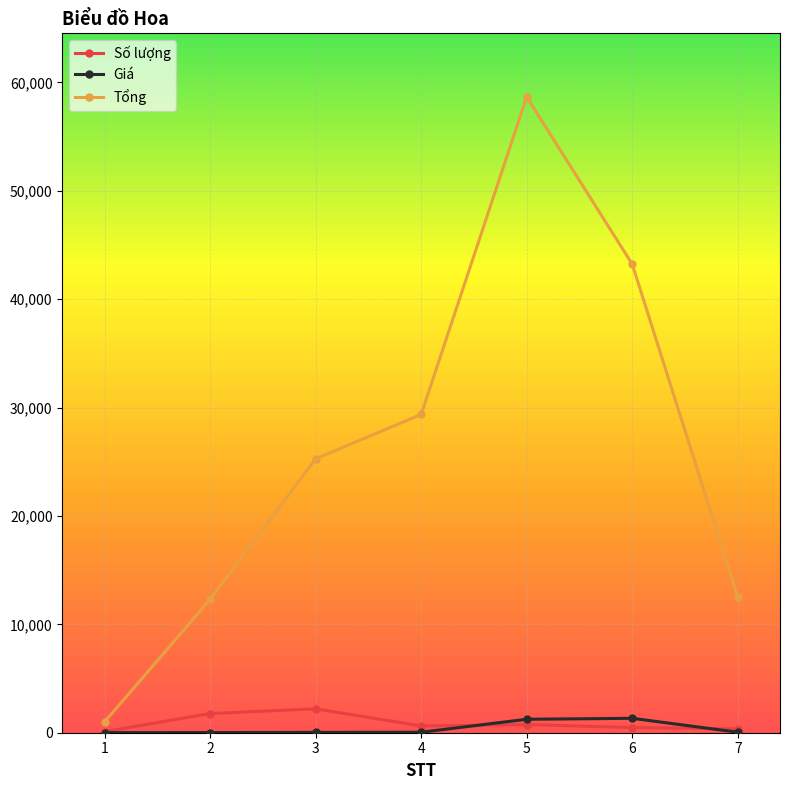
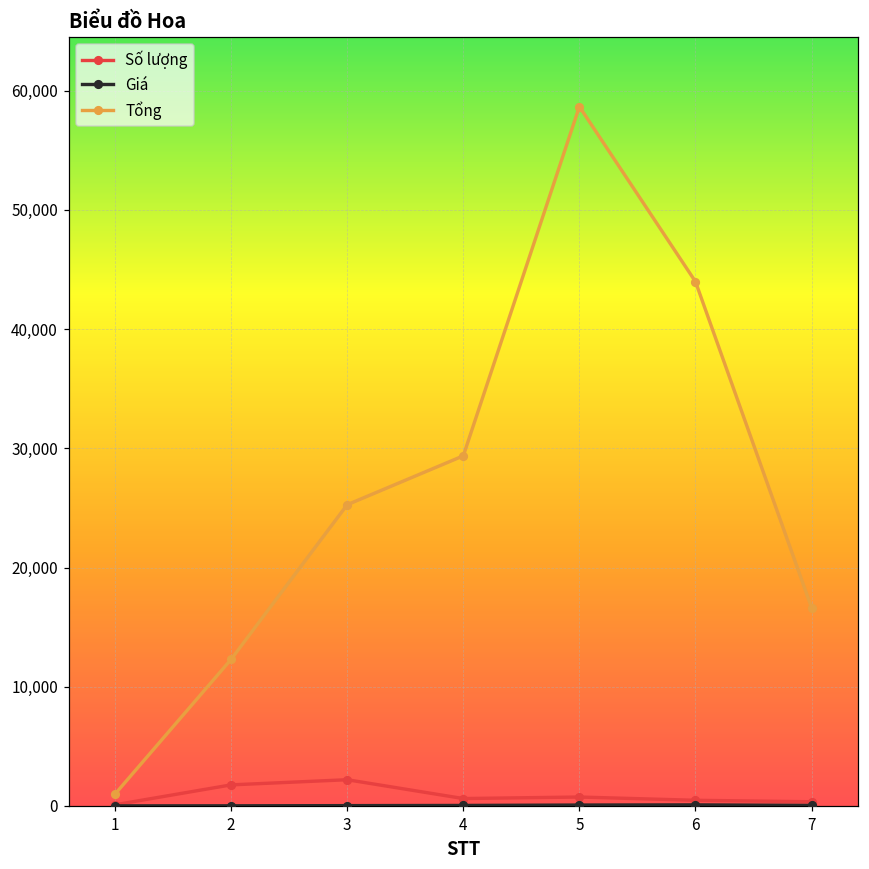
  {
    "Số lượng": {
      "2": "1,800",
      "3": "2,200",
      "4": "600",
      "5": "800",
      "6": "500",
      "7": "400"
    },
    "Giá": {
      "2": "0",
      "3": "0",
      "4": "0",
-     "5": "1,200",
-     "6": "1,300",
+     "5": "100",
+     "6": "100",
      "7": "0"
    },
    "Tổng": {
      "1": "1,000",
      "2": "12,300",
      "3": "25,300",
      "4": "29,400",
      "5": "58,700",
-     "6": "43,200",
-     "7": "12,500"
+     "6": "44,000",
+     "7": "16,600"
    }
  }
